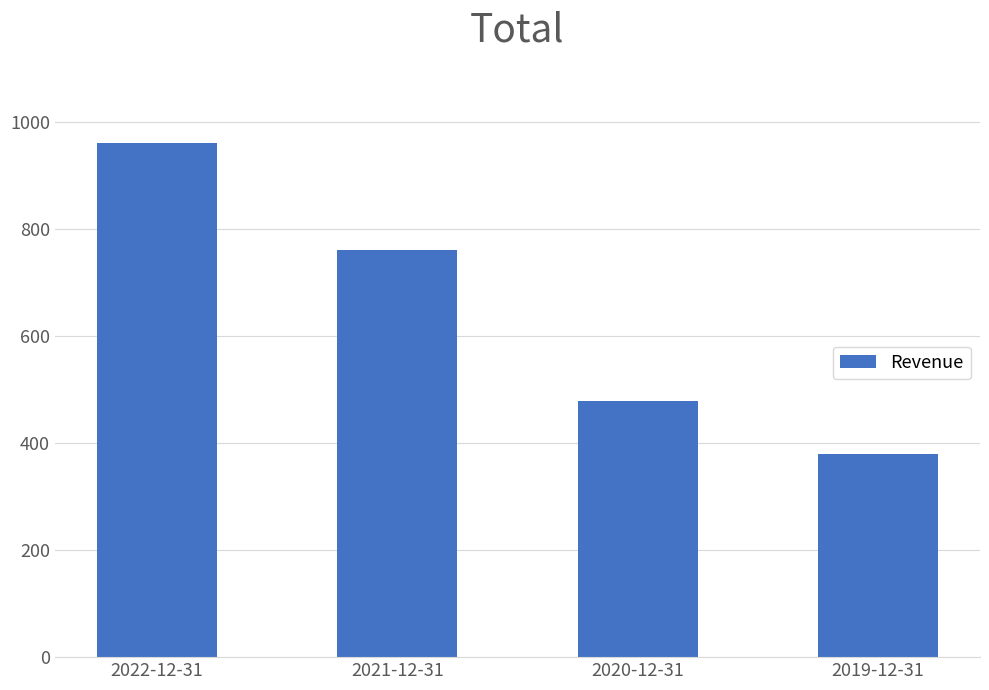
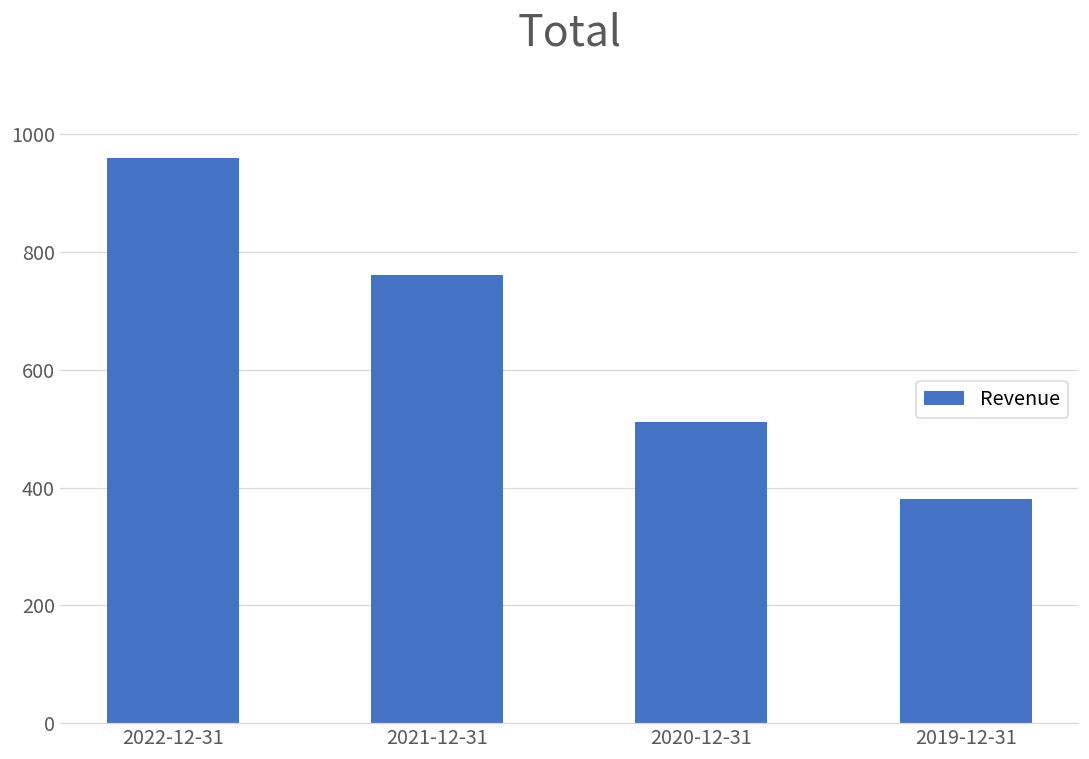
  {
    "2022-12-31": 960,
    "2021-12-31": 760,
-   "2020-12-31": 480,
+   "2020-12-31": 510,
    "2019-12-31": 380
  }
